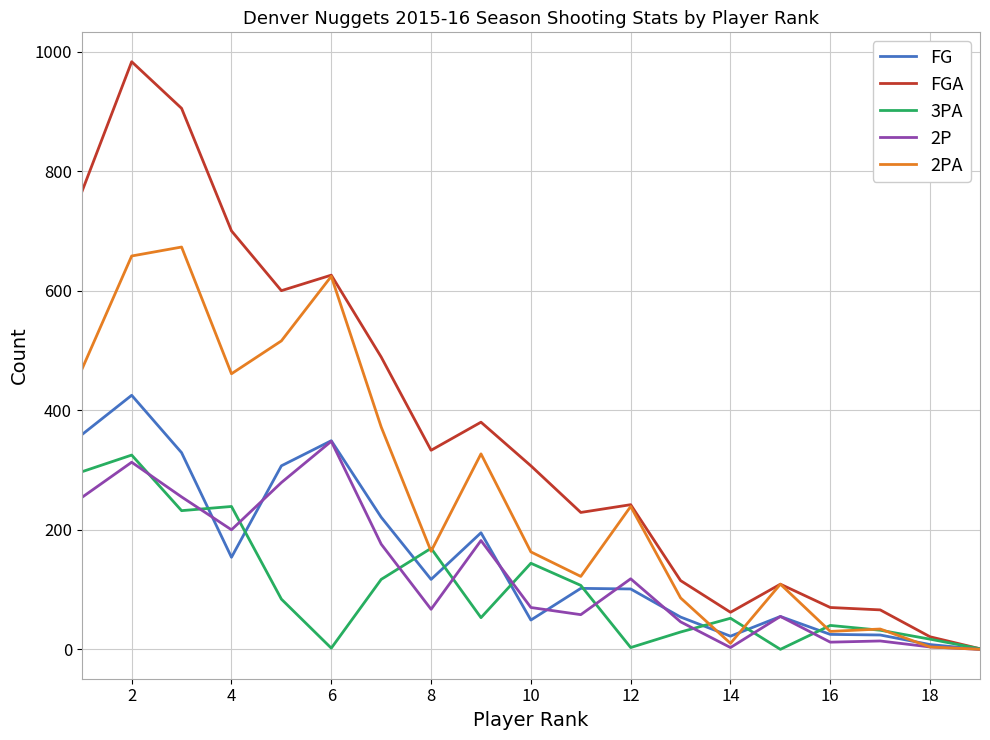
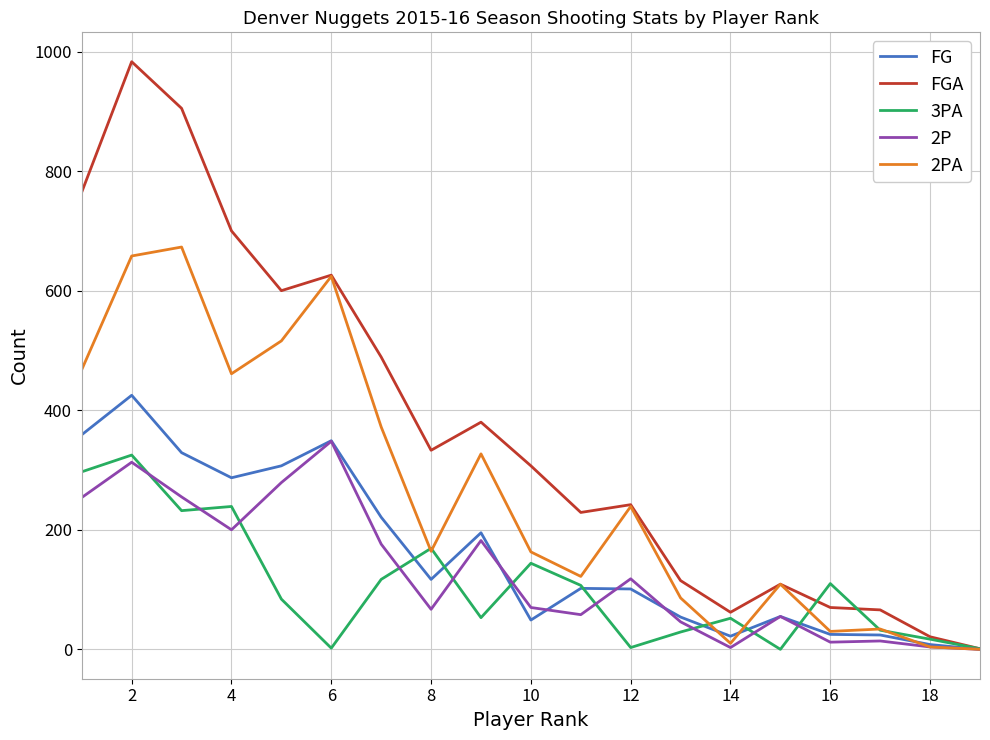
  {
    "FG": {
      "2": 430,
-     "4": 150,
+     "4": 290,
      "8": 120,
      "10": 50,
      "12": 100,
      "14": 20,
      "16": 30
    },
    "FGA": {
      "2": 980,
      "4": 700,
      "8": 330,
      "10": 310,
      "14": 60,
      "16": 70
    },
    "3PA": {
      "2": 330,
      "4": 240,
      "6": 0,
      "8": 170,
      "10": 140,
      "12": 0,
      "14": 50,
-     "16": 40
+     "16": 110
    },
    "2P": {
      "2": 310,
      "4": 200,
      "8": 70,
      "10": 70,
      "12": 120,
      "14": 0,
      "16": 10
    },
    "2PA": {
      "2": 660,
      "4": 460,
      "8": 160,
      "10": 160,
      "14": 10,
      "16": 30
    }
  }
